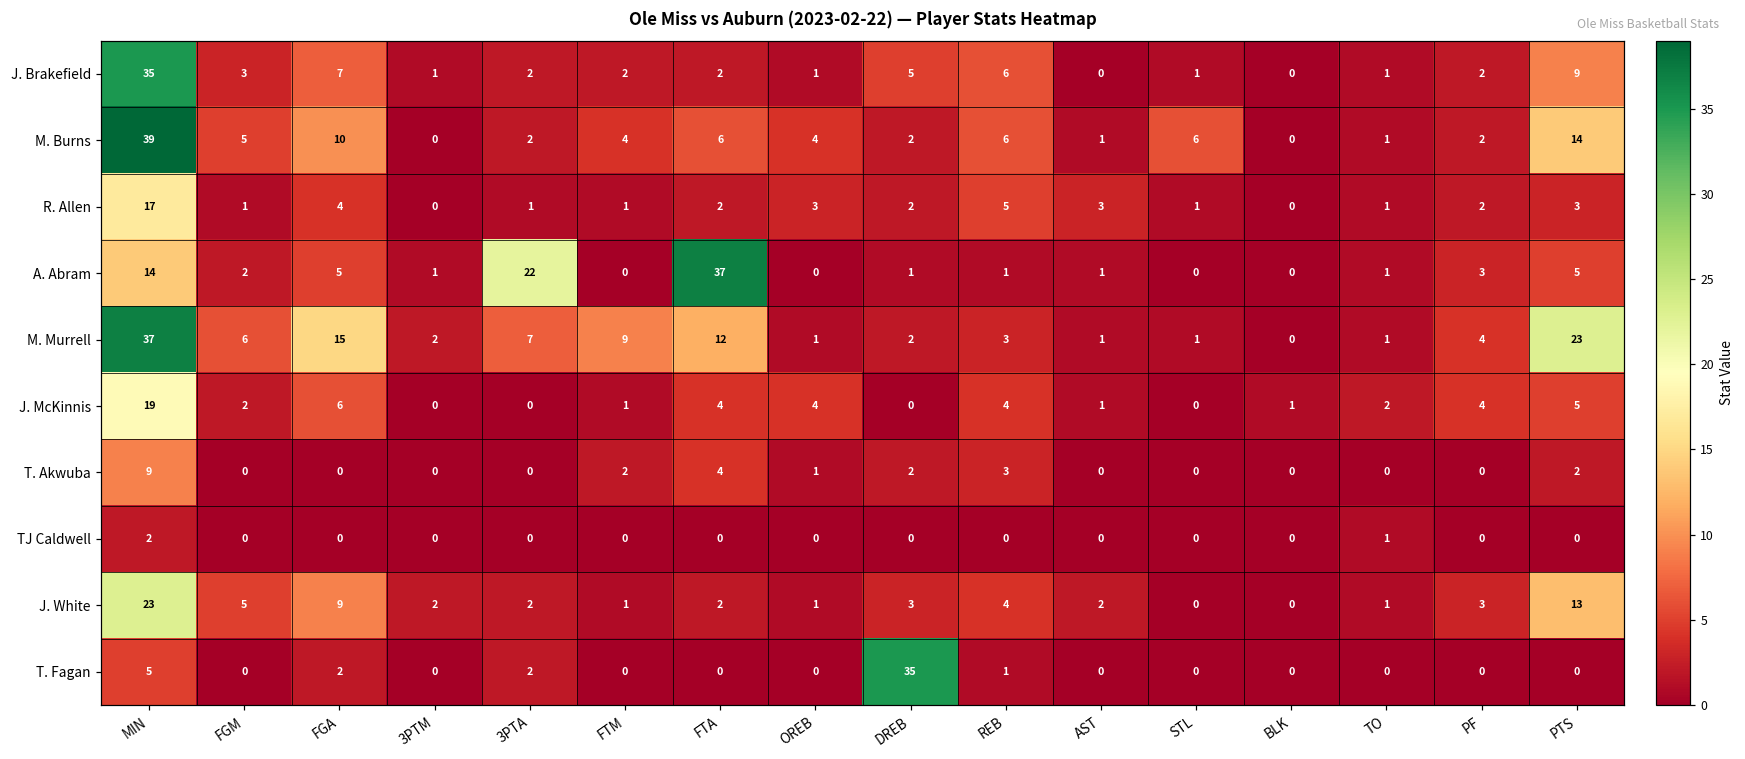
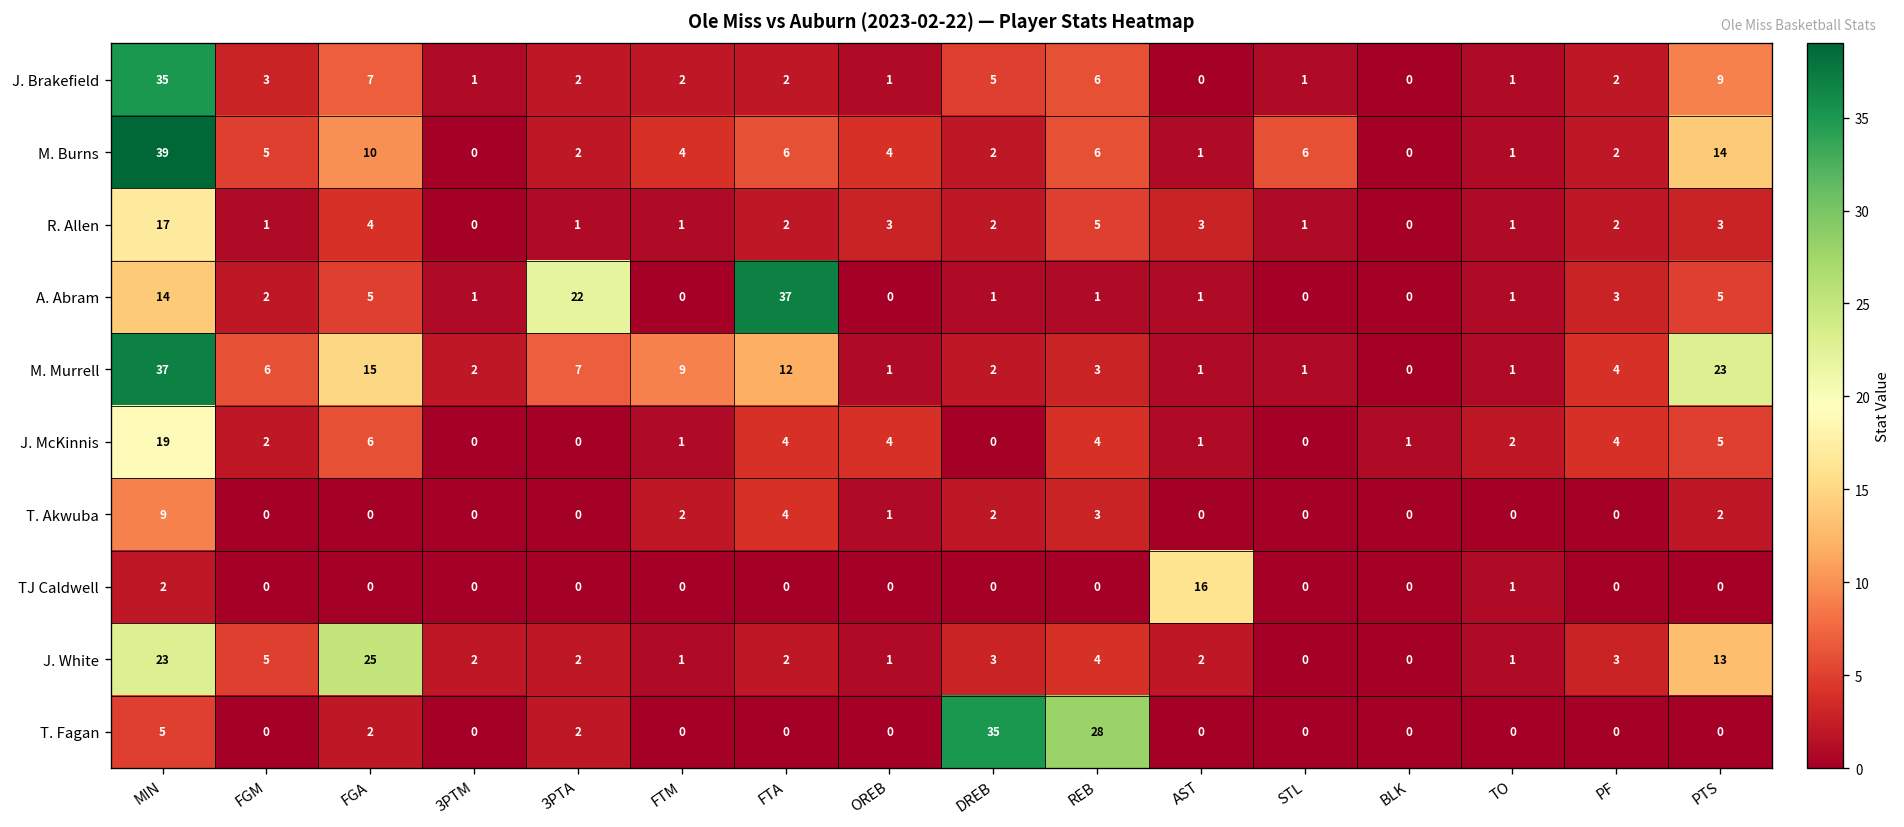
  {
    "J. Brakefield": {
      "MIN": 35,
      "FGM": 3,
      "FGA": 7,
      "3PTM": 1,
      "3PTA": 2,
      "FTM": 2,
      "FTA": 2,
      "OREB": 1,
      "DREB": 5,
      "REB": 6,
      "AST": 0,
      "STL": 1,
      "BLK": 0,
      "TO": 1,
      "PF": 2,
      "PTS": 9
    },
    "M. Burns": {
      "MIN": 39,
      "FGM": 5,
      "FGA": 10,
      "3PTM": 0,
      "3PTA": 2,
      "FTM": 4,
      "FTA": 6,
      "OREB": 4,
      "DREB": 2,
      "REB": 6,
      "AST": 1,
      "STL": 6,
      "BLK": 0,
      "TO": 1,
      "PF": 2,
      "PTS": 14
    },
    "R. Allen": {
      "MIN": 17,
      "FGM": 1,
      "FGA": 4,
      "3PTM": 0,
      "3PTA": 1,
      "FTM": 1,
      "FTA": 2,
      "OREB": 3,
      "DREB": 2,
      "REB": 5,
      "AST": 3,
      "STL": 1,
      "BLK": 0,
      "TO": 1,
      "PF": 2,
      "PTS": 3
    },
    "A. Abram": {
      "MIN": 14,
      "FGM": 2,
      "FGA": 5,
      "3PTM": 1,
      "3PTA": 22,
      "FTM": 0,
      "FTA": 37,
      "OREB": 0,
      "DREB": 1,
      "REB": 1,
      "AST": 1,
      "STL": 0,
      "BLK": 0,
      "TO": 1,
      "PF": 3,
      "PTS": 5
    },
    "M. Murrell": {
      "MIN": 37,
      "FGM": 6,
      "FGA": 15,
      "3PTM": 2,
      "3PTA": 7,
      "FTM": 9,
      "FTA": 12,
      "OREB": 1,
      "DREB": 2,
      "REB": 3,
      "AST": 1,
      "STL": 1,
      "BLK": 0,
      "TO": 1,
      "PF": 4,
      "PTS": 23
    },
    "J. McKinnis": {
      "MIN": 19,
      "FGM": 2,
      "FGA": 6,
      "3PTM": 0,
      "3PTA": 0,
      "FTM": 1,
      "FTA": 4,
      "OREB": 4,
      "DREB": 0,
      "REB": 4,
      "AST": 1,
      "STL": 0,
      "BLK": 1,
      "TO": 2,
      "PF": 4,
      "PTS": 5
    },
    "T. Akwuba": {
      "MIN": 9,
      "FGM": 0,
      "FGA": 0,
      "3PTM": 0,
      "3PTA": 0,
      "FTM": 2,
      "FTA": 4,
      "OREB": 1,
      "DREB": 2,
      "REB": 3,
      "AST": 0,
      "STL": 0,
      "BLK": 0,
      "TO": 0,
      "PF": 0,
      "PTS": 2
    },
    "TJ Caldwell": {
      "MIN": 2,
      "FGM": 0,
      "FGA": 0,
      "3PTM": 0,
      "3PTA": 0,
      "FTM": 0,
      "FTA": 0,
      "OREB": 0,
      "DREB": 0,
      "REB": 0,
-     "AST": 0,
+     "AST": 16,
      "STL": 0,
      "BLK": 0,
      "TO": 1,
      "PF": 0,
      "PTS": 0
    },
    "J. White": {
      "MIN": 23,
      "FGM": 5,
-     "FGA": 9,
+     "FGA": 25,
      "3PTM": 2,
      "3PTA": 2,
      "FTM": 1,
      "FTA": 2,
      "OREB": 1,
      "DREB": 3,
      "REB": 4,
      "AST": 2,
      "STL": 0,
      "BLK": 0,
      "TO": 1,
      "PF": 3,
      "PTS": 13
    },
    "T. Fagan": {
      "MIN": 5,
      "FGM": 0,
      "FGA": 2,
      "3PTM": 0,
      "3PTA": 2,
      "FTM": 0,
      "FTA": 0,
      "OREB": 0,
      "DREB": 35,
-     "REB": 1,
+     "REB": 28,
      "AST": 0,
      "STL": 0,
      "BLK": 0,
      "TO": 0,
      "PF": 0,
      "PTS": 0
    }
  }
